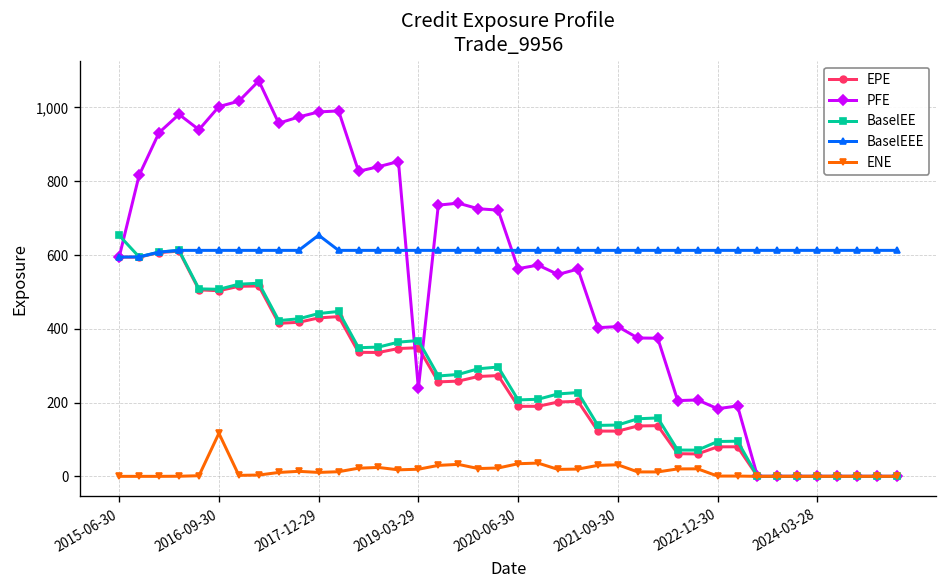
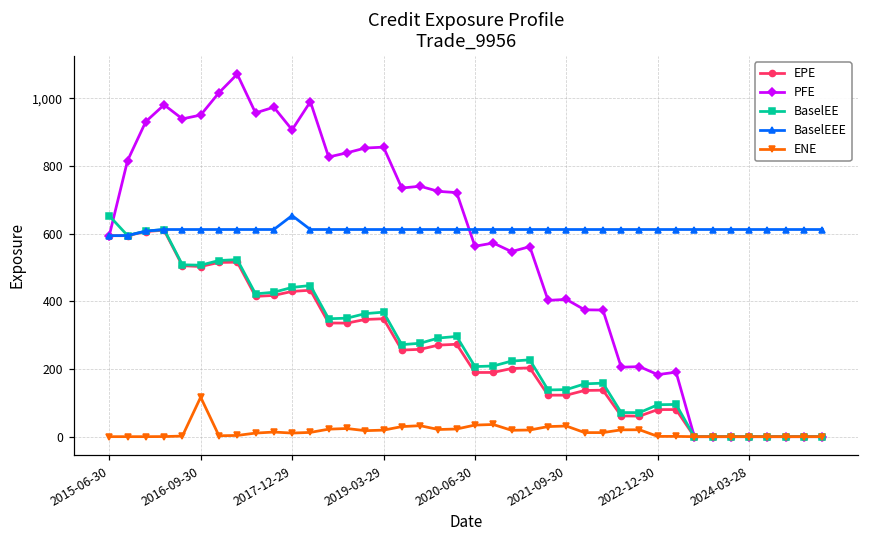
  {
    "EPE": {
      "2017-12-29": "430",
      "2019-03-29": "350",
      "2020-06-30": "190",
      "2021-09-30": "120",
      "2022-12-30": "80"
    },
    "PFE": {
-     "2016-09-30": "1,000",
-     "2017-12-29": "990",
-     "2019-03-29": "240",
+     "2016-09-30": "950",
+     "2017-12-29": "910",
+     "2019-03-29": "860",
      "2020-06-30": "560",
      "2021-09-30": "410",
      "2022-12-30": "180"
    },
    "BaselEE": {
      "2015-06-30": "650",
      "2017-12-29": "440",
      "2019-03-29": "370",
      "2020-06-30": "210",
      "2021-09-30": "140",
      "2022-12-30": "90"
    },
    "BaselEEE": {
      "2016-09-30": "610",
      "2017-12-29": "650",
      "2019-03-29": "610",
      "2020-06-30": "610",
      "2021-09-30": "610",
      "2022-12-30": "610",
      "2024-03-28": "610"
    },
    "ENE": {
      "2015-06-30": "0",
      "2016-09-30": "120",
      "2017-12-29": "10",
      "2019-03-29": "20",
      "2020-06-30": "30",
      "2021-09-30": "30",
      "2022-12-30": "0"
    }
  }
